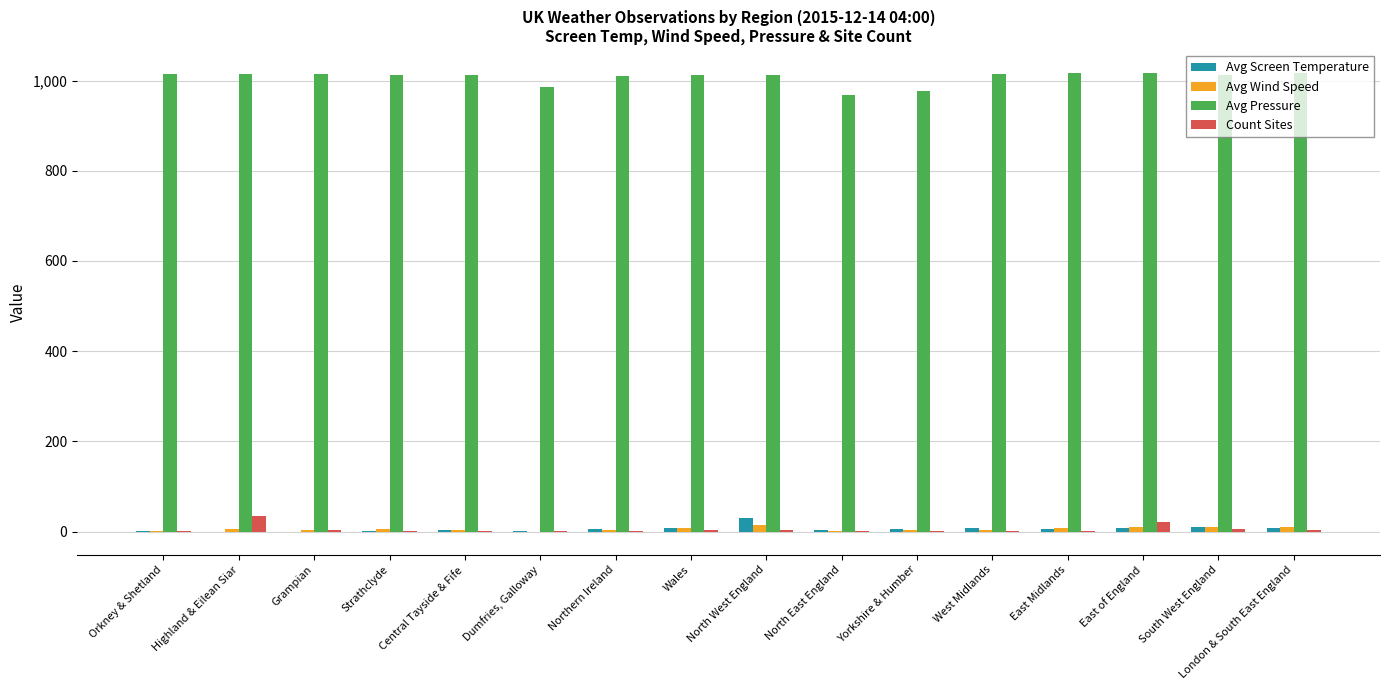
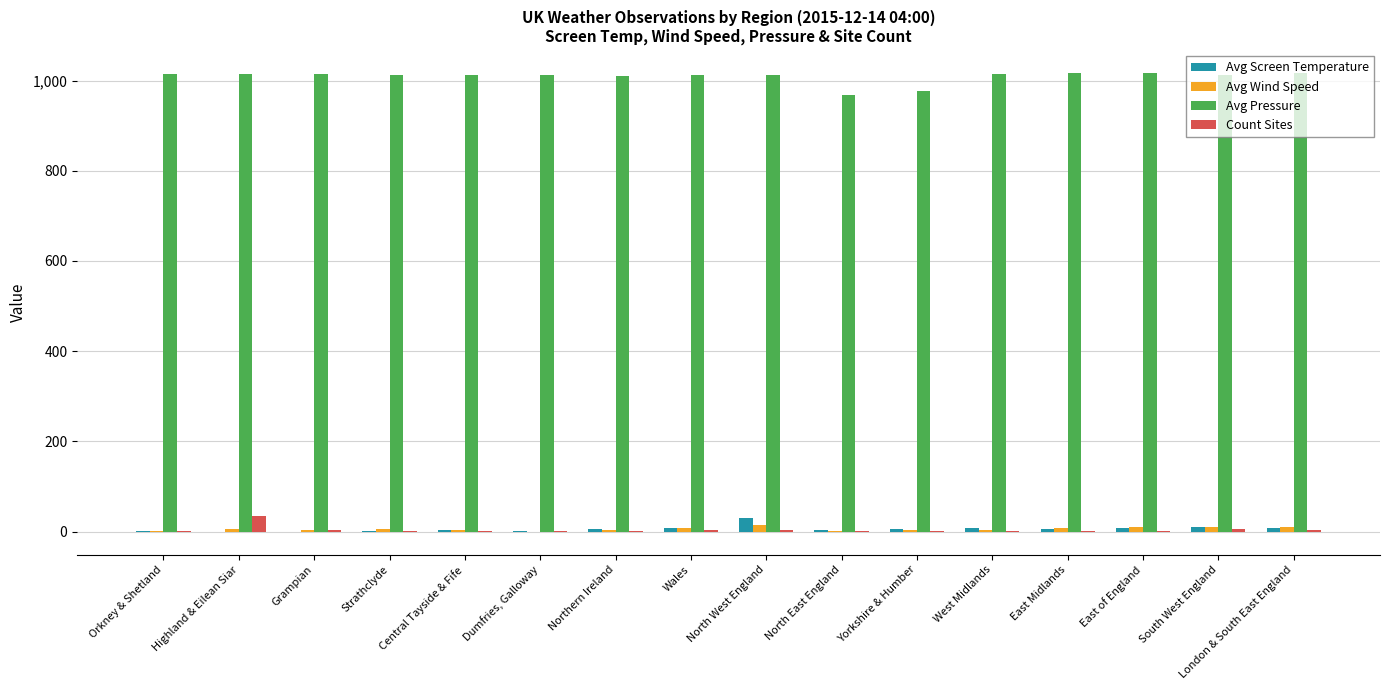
  {
    "Avg Screen Temperature": {
      "Northern Ireland": "10",
      "Wales": "10",
      "North West England": "30",
      "Yorkshire & Humber": "10",
      "West Midlands": "10",
      "East Midlands": "10",
      "East of England": "10",
      "South West England": "10",
      "London & South East England": "10"
    },
    "Avg Wind Speed": {
      "Strathclyde": "10",
      "Dumfries, Galloway": "0",
      "Wales": "10",
      "North West England": "20",
      "East Midlands": "10",
      "East of England": "10",
      "South West England": "10",
      "London & South East England": "10"
    },
    "Avg Pressure": {
      "Orkney & Shetland": "1,020",
      "Highland & Eilean Siar": "1,010",
      "Grampian": "1,010",
      "Strathclyde": "1,010",
      "Central Tayside & Fife": "1,010",
-     "Dumfries, Galloway": "990",
+     "Dumfries, Galloway": "1,010",
      "Northern Ireland": "1,010",
      "Wales": "1,010",
      "North West England": "1,010",
      "North East England": "970",
      "Yorkshire & Humber": "980",
      "West Midlands": "1,010",
      "East Midlands": "1,020",
      "East of England": "1,020"
    },
    "Count Sites": {
      "Highland & Eilean Siar": "30",
-     "East of England": "20"
+     "East of England": "0"
    }
  }
